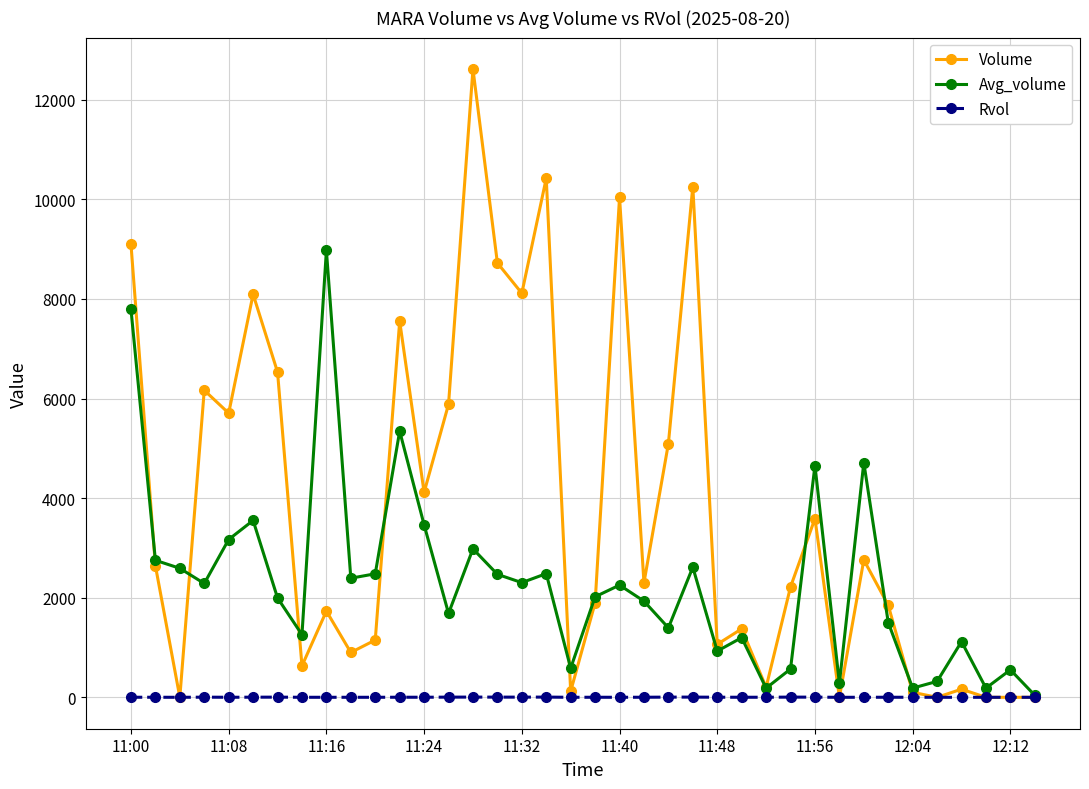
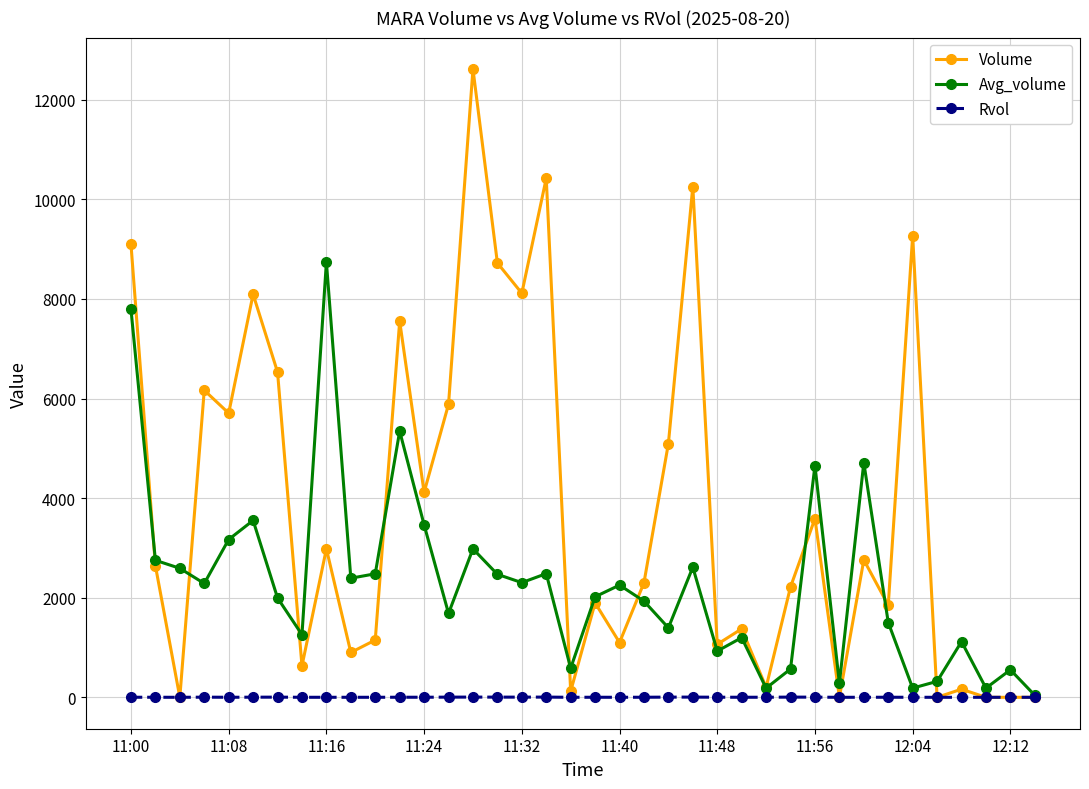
  {
    "Volume": {
      "11:00": 9100,
      "11:08": 5700,
-     "11:16": 1700,
+     "11:16": 3000,
      "11:24": 4100,
      "11:32": 8100,
-     "11:40": 10000,
+     "11:40": 1100,
      "11:48": 1100,
      "11:56": 3600,
-     "12:04": 100
+     "12:04": 9300
    },
    "Avg_volume": {
      "11:00": 7800,
      "11:08": 3200,
-     "11:16": 9000,
+     "11:16": 8700,
      "11:24": 3500,
      "11:32": 2300,
      "11:40": 2300,
      "11:48": 900,
      "11:56": 4700,
      "12:04": 200,
      "12:12": 600
    },
    "Rvol": {
      "11:00": 0,
      "11:08": 0,
      "11:16": 0,
      "11:24": 0,
      "11:32": 0,
      "11:40": 0,
      "11:48": 0,
      "11:56": 0,
      "12:04": 0
    }
  }
